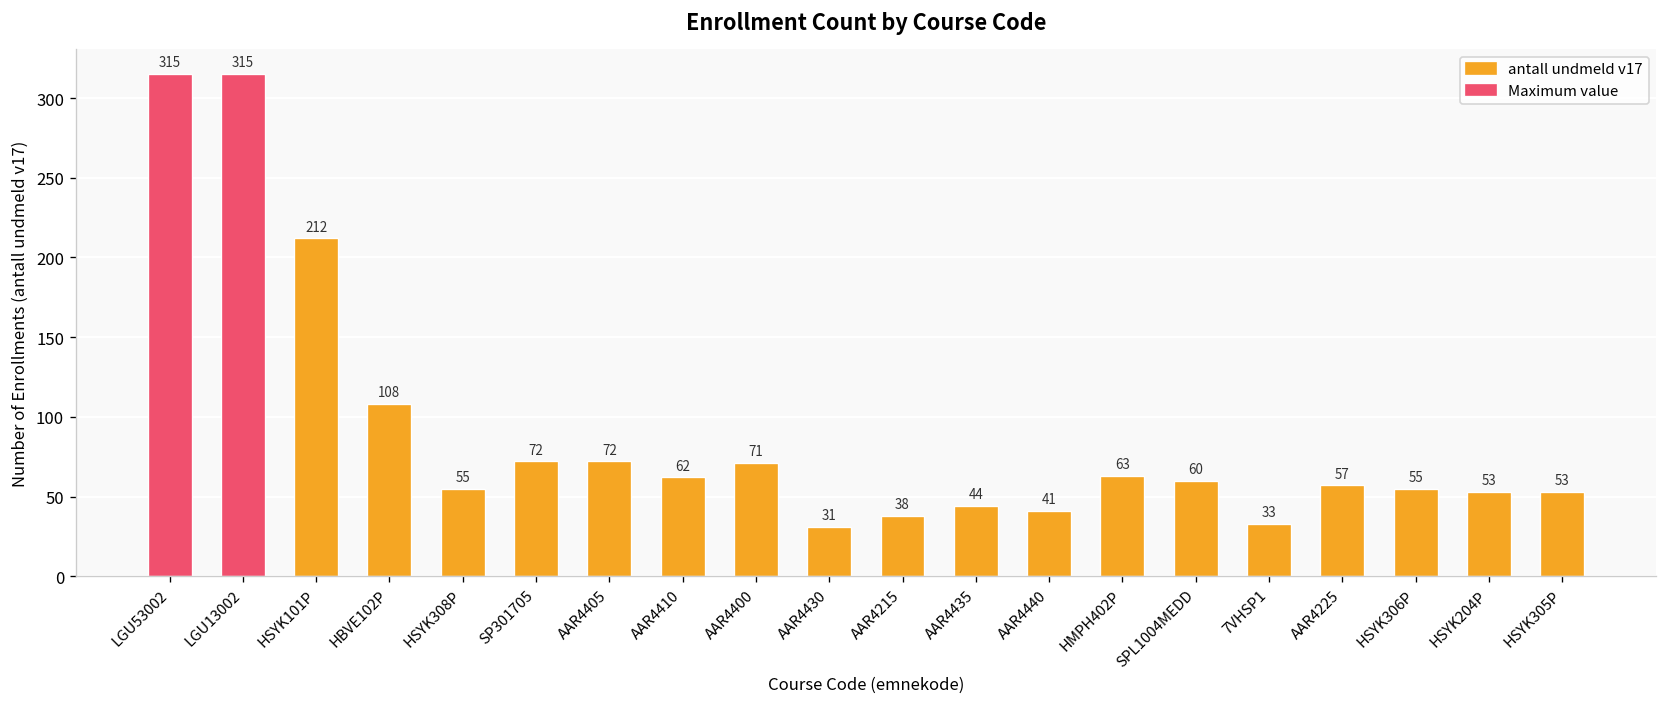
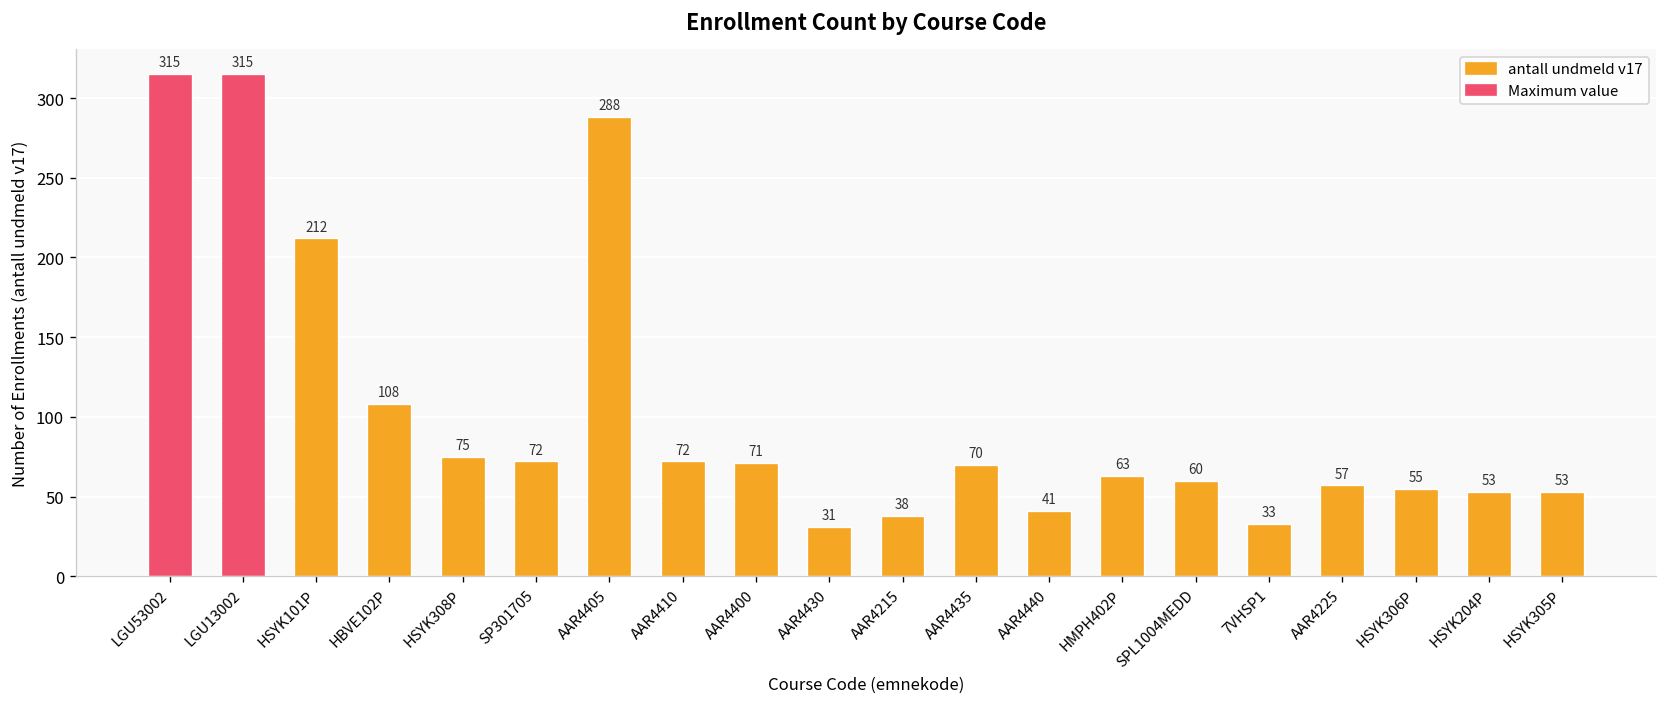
  {
    "LGU53002": 315,
    "LGU13002": 315,
    "HSYK101P": 212,
    "HBVE102P": 108,
-   "HSYK308P": 55,
+   "HSYK308P": 75,
    "SP301705": 72,
-   "AAR4405": 72,
-   "AAR4410": 62,
+   "AAR4405": 288,
+   "AAR4410": 72,
    "AAR4400": 71,
    "AAR4430": 31,
    "AAR4215": 38,
-   "AAR4435": 44,
+   "AAR4435": 70,
    "AAR4440": 41,
    "HMPH402P": 63,
    "SPL1004MEDD": 60,
    "7VHSP1": 33,
    "AAR4225": 57,
    "HSYK306P": 55,
    "HSYK204P": 53,
    "HSYK305P": 53
  }
